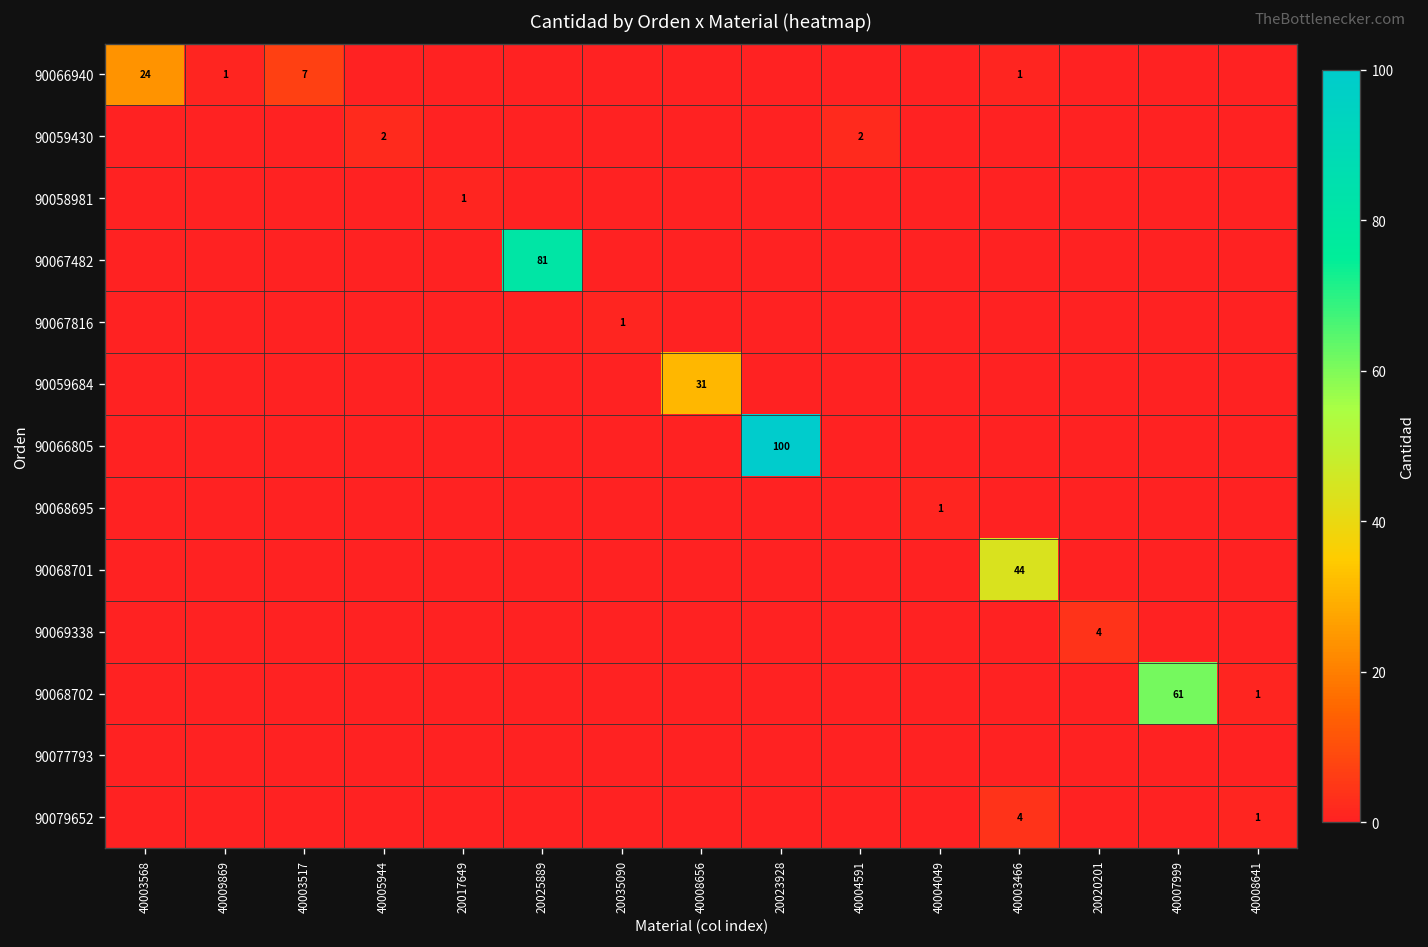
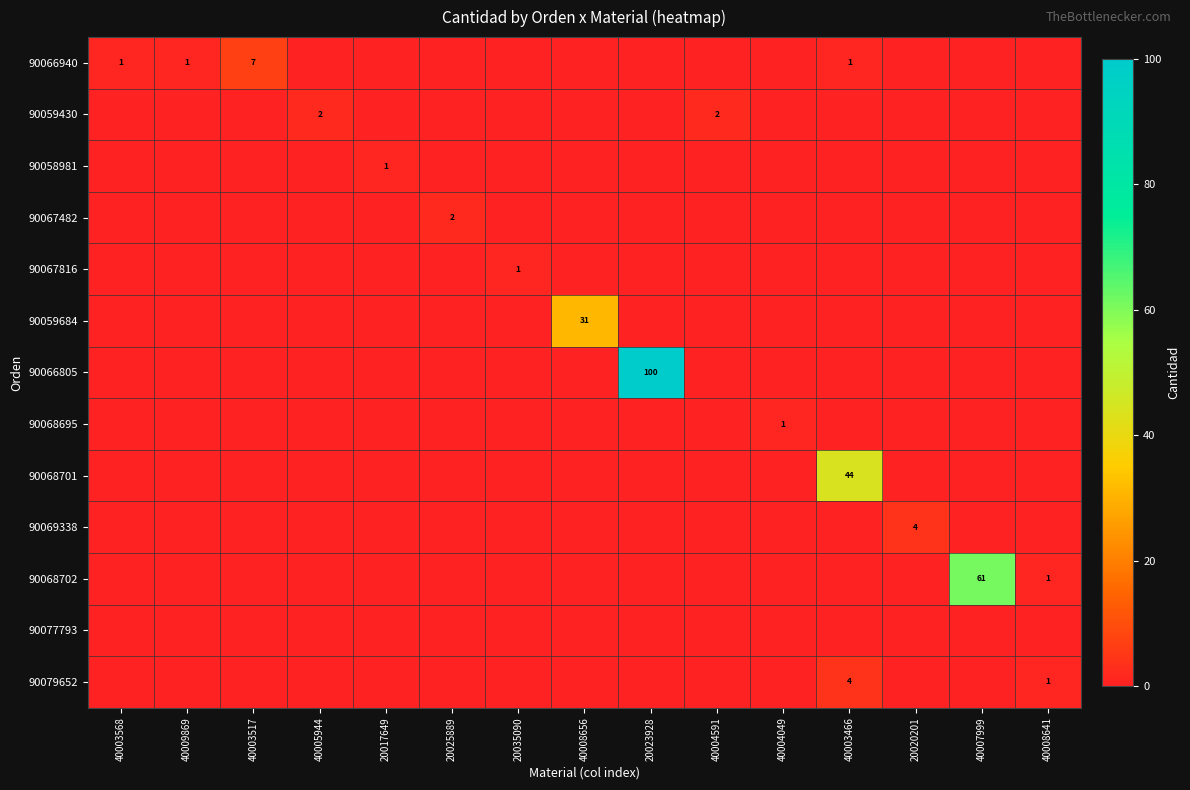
  {
    "90066940": {
-     "40003568": 24,
+     "40003568": 1,
      "40009869": 1,
      "40003517": 7,
      "40003466": 1
    },
    "90059430": {
      "40005944": 2,
      "40004591": 2
    },
    "90058981": {
      "20017649": 1
    },
    "90067482": {
-     "20025889": 81
+     "20025889": 2
    },
    "90067816": {
      "20035090": 1
    },
    "90059684": {
      "40008656": 31
    },
    "90066805": {
      "20023928": 100
    },
    "90068695": {
      "40004049": 1
    },
    "90068701": {
      "40003466": 44
    },
    "90069338": {
      "20020201": 4
    },
    "90068702": {
      "40007999": 61,
      "40008641": 1
    },
    "90079652": {
      "40003466": 4,
      "40008641": 1
    }
  }
